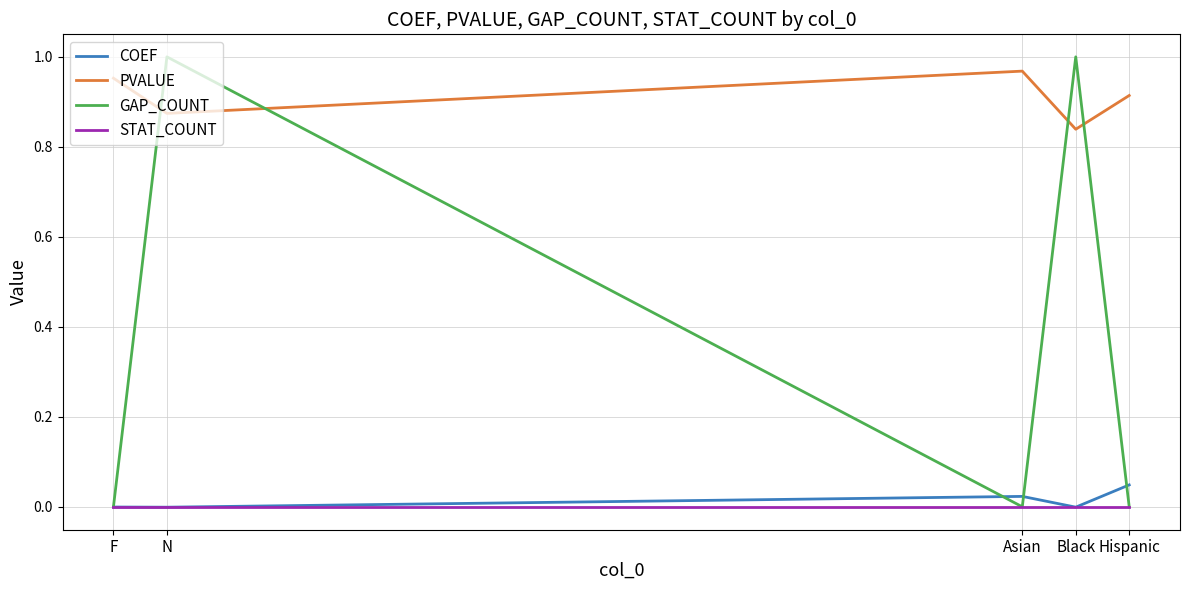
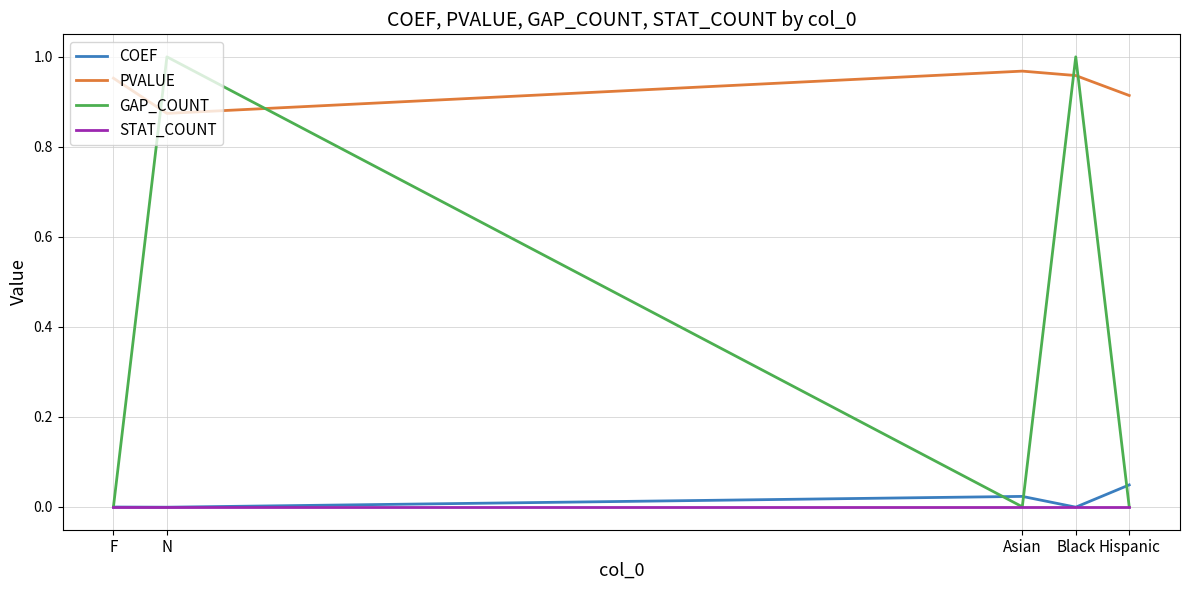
  {
    "COEF": {
      "Asian": 0.02,
      "Hispanic": 0.05
    },
    "PVALUE": {
      "Asian": 0.97,
-     "Black": 0.84,
+     "Black": 0.96,
      "Hispanic": 0.91
    },
    "GAP_COUNT": {
      "Black": 1.00
    }
  }
